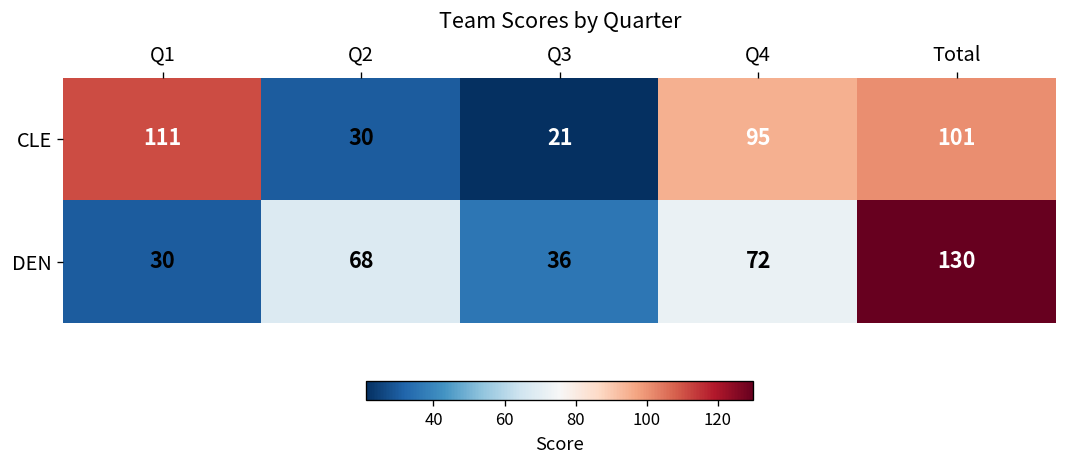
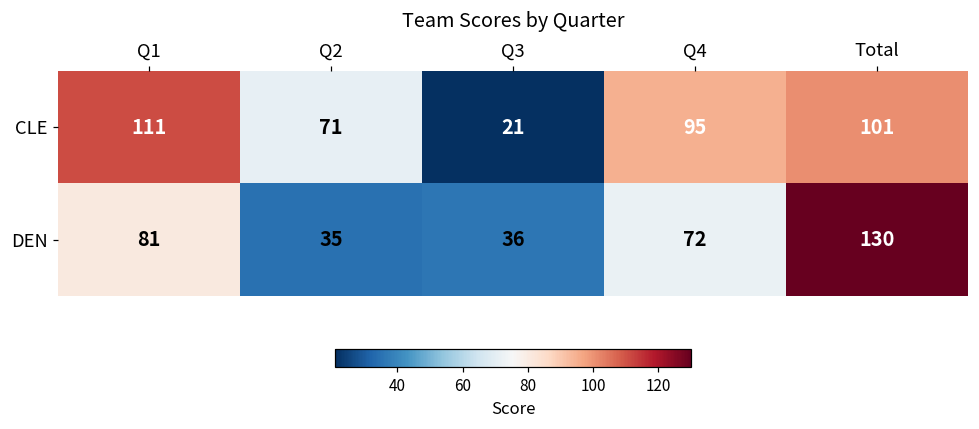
  {
    "CLE": {
      "Q1": 111,
-     "Q2": 30,
+     "Q2": 71,
      "Q3": 21,
      "Q4": 95,
      "Total": 101
    },
    "DEN": {
-     "Q1": 30,
-     "Q2": 68,
+     "Q1": 81,
+     "Q2": 35,
      "Q3": 36,
      "Q4": 72,
      "Total": 130
    }
  }
